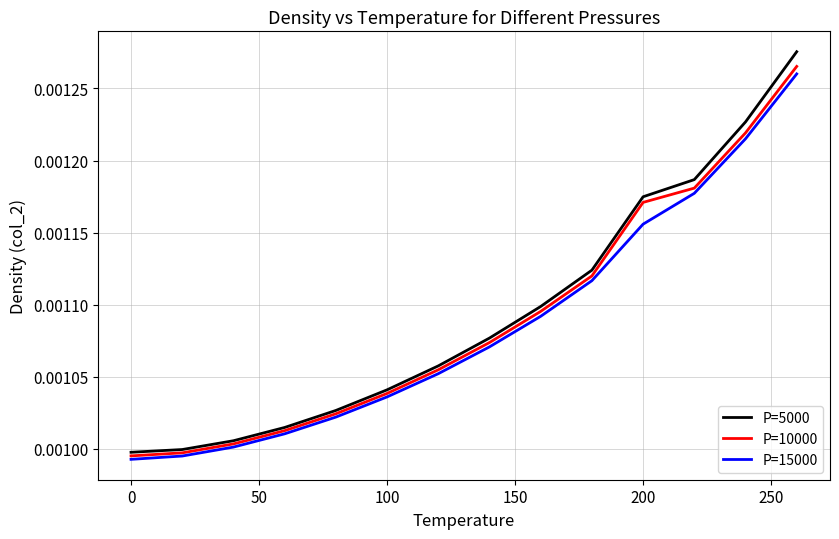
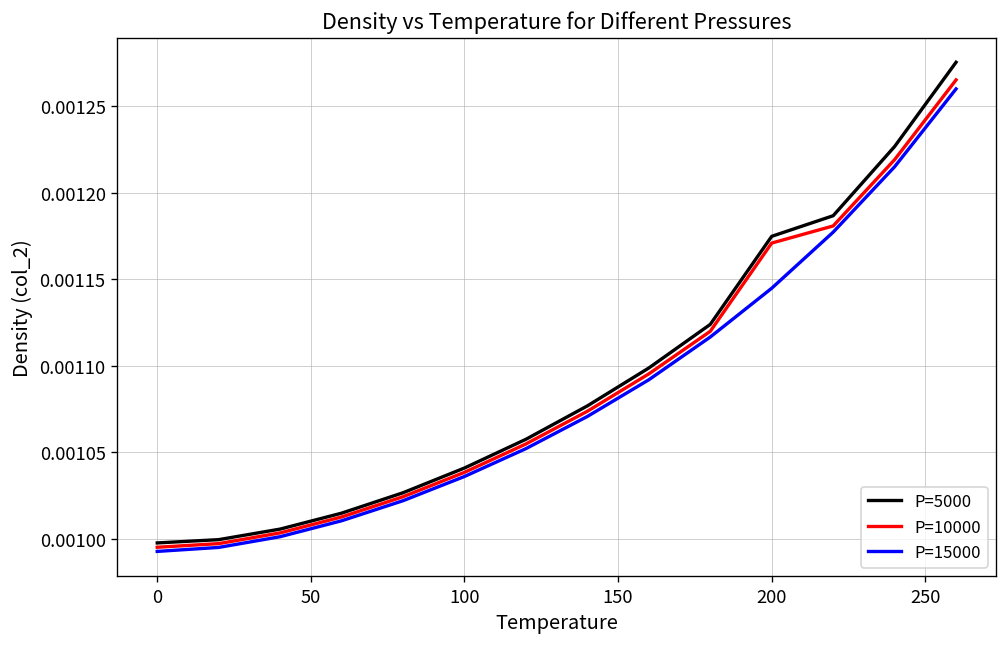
  {
    "P=5000": {
      "0": 0.000998,
      "100": 0.001041,
      "200": 0.001175
    },
    "P=10000": {
      "0": 0.000995,
      "100": 0.001039,
      "200": 0.001171
    },
    "P=15000": {
      "0": 0.000993,
      "100": 0.001036,
-     "200": 0.001156
+     "200": 0.001145
    }
  }
